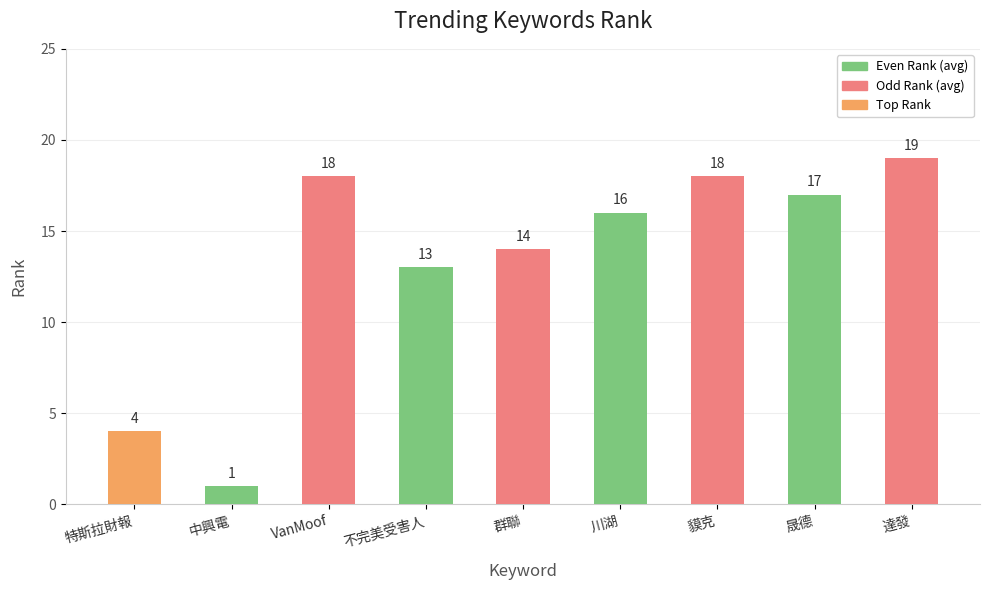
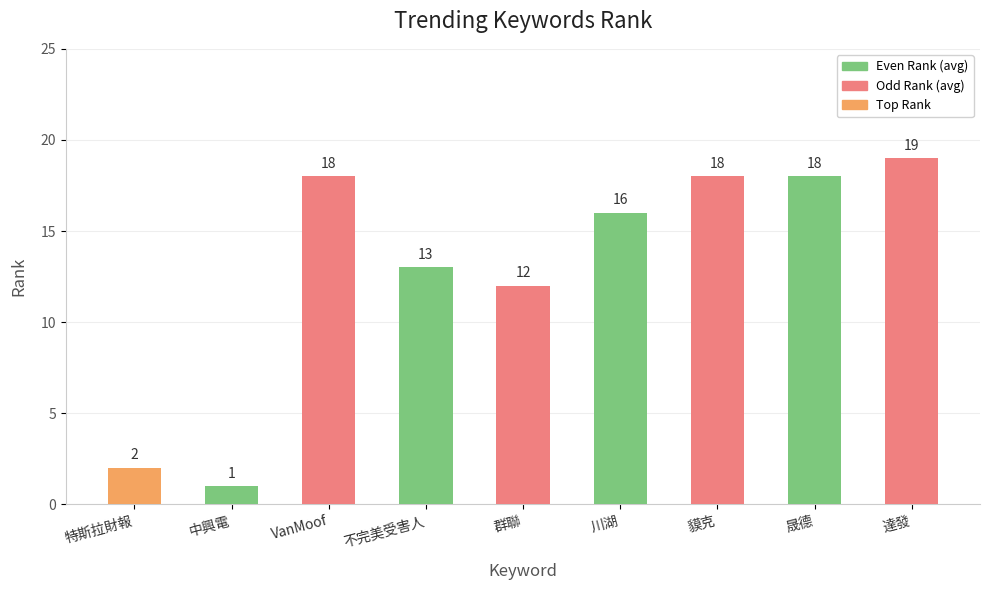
  {
-   "特斯拉財報": 4,
+   "特斯拉財報": 2,
    "中興電": 1,
    "VanMoof": 18,
    "不完美受害人": 13,
-   "群聯": 14,
+   "群聯": 12,
    "川湖": 16,
    "貘克": 18,
-   "晟德": 17,
+   "晟德": 18,
    "達發": 19
  }
